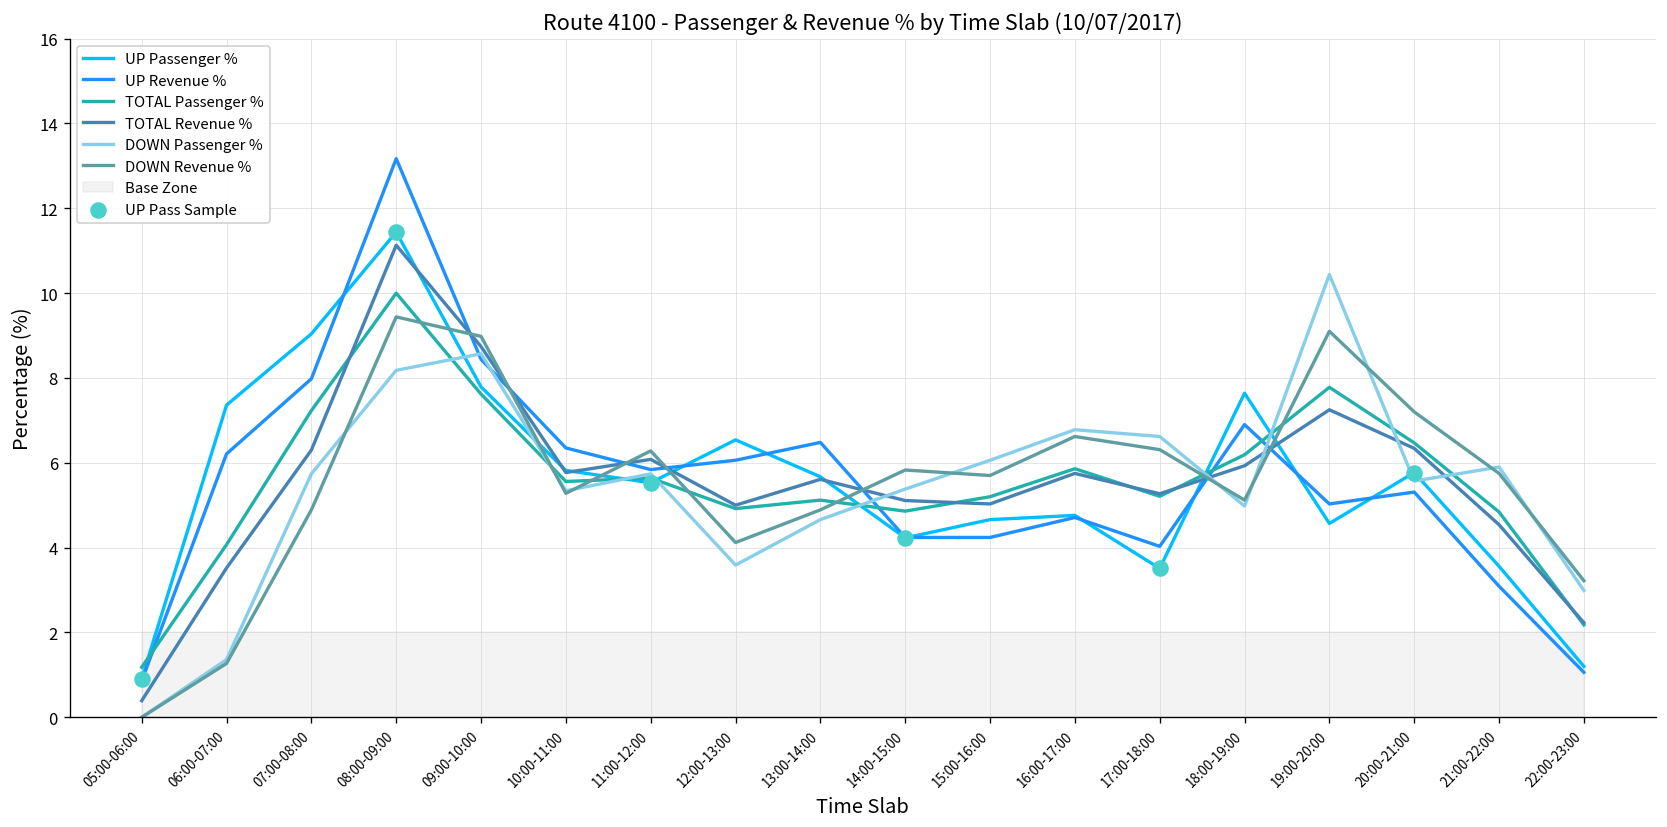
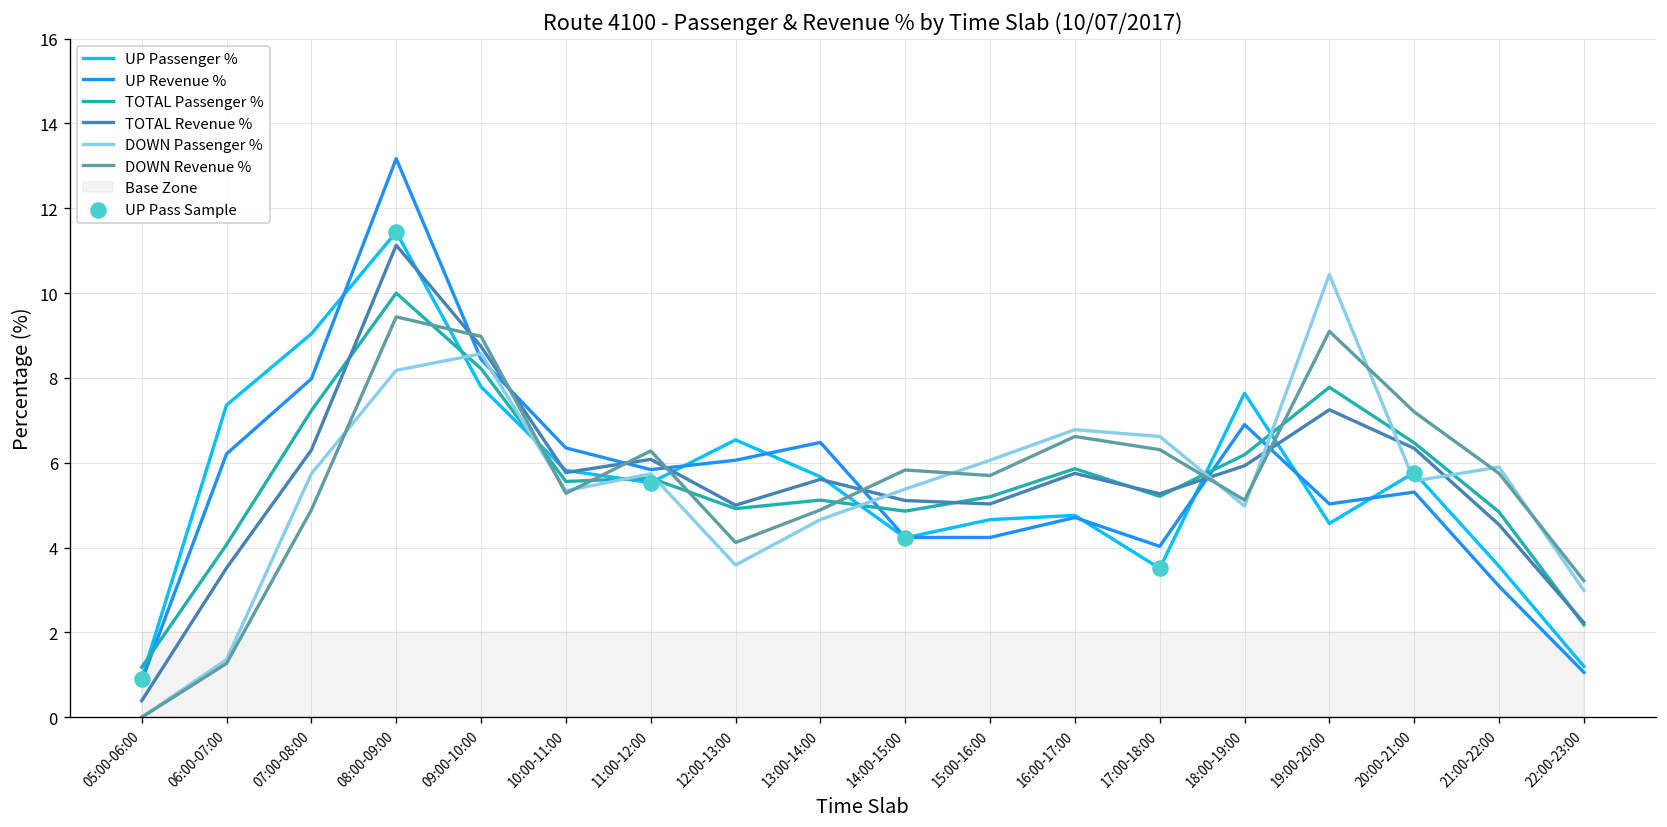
  {
    "Base Zone": {
      "05:00-06:00": 2.0,
      "06:00-07:00": 2.0,
      "07:00-08:00": 2.0,
      "08:00-09:00": 2.0,
      "09:00-10:00": 2.0,
      "10:00-11:00": 2.0,
      "11:00-12:00": 2.0,
      "12:00-13:00": 2.0,
      "13:00-14:00": 2.0,
      "14:00-15:00": 2.0,
      "15:00-16:00": 2.0,
      "16:00-17:00": 2.0,
      "17:00-18:00": 2.0,
      "18:00-19:00": 2.0,
      "19:00-20:00": 2.0,
      "20:00-21:00": 2.0,
      "21:00-22:00": 2.0,
      "22:00-23:00": 2.0
    },
    "TOTAL Passenger %": {
      "05:00-06:00": 1.2,
      "06:00-07:00": 4.1,
      "07:00-08:00": 7.2,
      "08:00-09:00": 10.0,
-     "09:00-10:00": 7.6,
+     "09:00-10:00": 8.2,
      "10:00-11:00": 5.6,
      "11:00-12:00": 5.6,
      "12:00-13:00": 4.9,
      "13:00-14:00": 5.1,
      "14:00-15:00": 4.9,
      "15:00-16:00": 5.2,
      "16:00-17:00": 5.9,
      "18:00-19:00": 6.2,
      "19:00-20:00": 7.8,
      "20:00-21:00": 6.5,
      "21:00-22:00": 4.8
    },
    "DOWN Passenger %": {
      "06:00-07:00": 1.4,
      "07:00-08:00": 5.7,
      "08:00-09:00": 8.2,
      "09:00-10:00": 8.6,
      "11:00-12:00": 5.7,
      "12:00-13:00": 3.6,
      "13:00-14:00": 4.7,
      "14:00-15:00": 5.4,
      "15:00-16:00": 6.1,
      "16:00-17:00": 6.8,
      "17:00-18:00": 6.6,
      "18:00-19:00": 5.0,
      "19:00-20:00": 10.4,
      "20:00-21:00": 5.6,
      "21:00-22:00": 5.9,
      "22:00-23:00": 3.0
    }
  }
